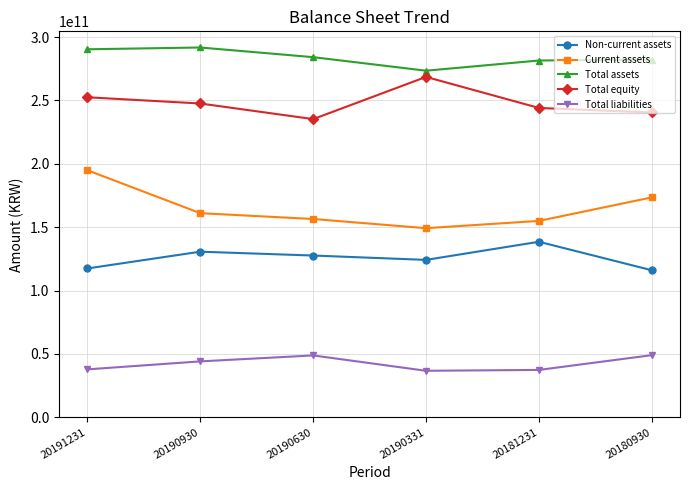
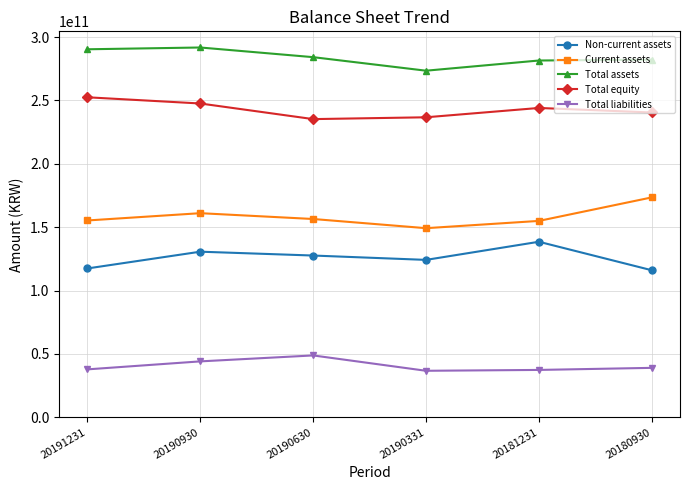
  {
    "Non-current assets": {
      "20191231": 117000000000,
      "20190930": 131000000000,
      "20190630": 128000000000,
      "20190331": 124000000000,
      "20181231": 139000000000,
      "20180930": 116000000000
    },
    "Current assets": {
-     "20191231": 195000000000,
+     "20191231": 155000000000,
      "20190930": 161000000000,
      "20190630": 156000000000,
      "20190331": 149000000000,
      "20181231": 155000000000,
      "20180930": 174000000000
    },
    "Total assets": {
      "20191231": 290000000000,
      "20190930": 292000000000,
      "20190630": 284000000000,
      "20190331": 273000000000,
      "20181231": 281000000000
    },
    "Total equity": {
      "20191231": 252000000000,
      "20190930": 248000000000,
      "20190630": 235000000000,
-     "20190331": 269000000000,
+     "20190331": 237000000000,
      "20181231": 244000000000
    },
    "Total liabilities": {
      "20191231": 38000000000,
      "20190930": 44000000000,
      "20190630": 49000000000,
      "20190331": 37000000000,
      "20181231": 37000000000,
-     "20180930": 49000000000
+     "20180930": 39000000000
    }
  }
